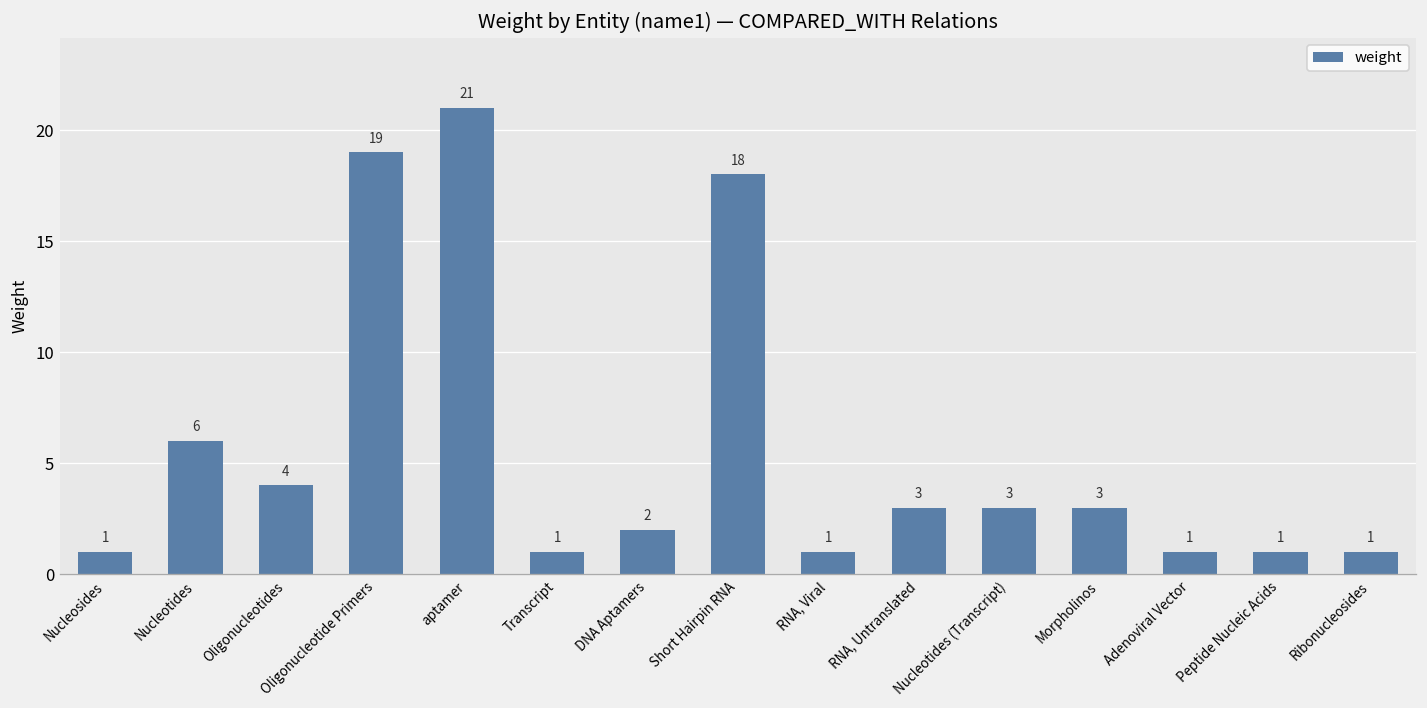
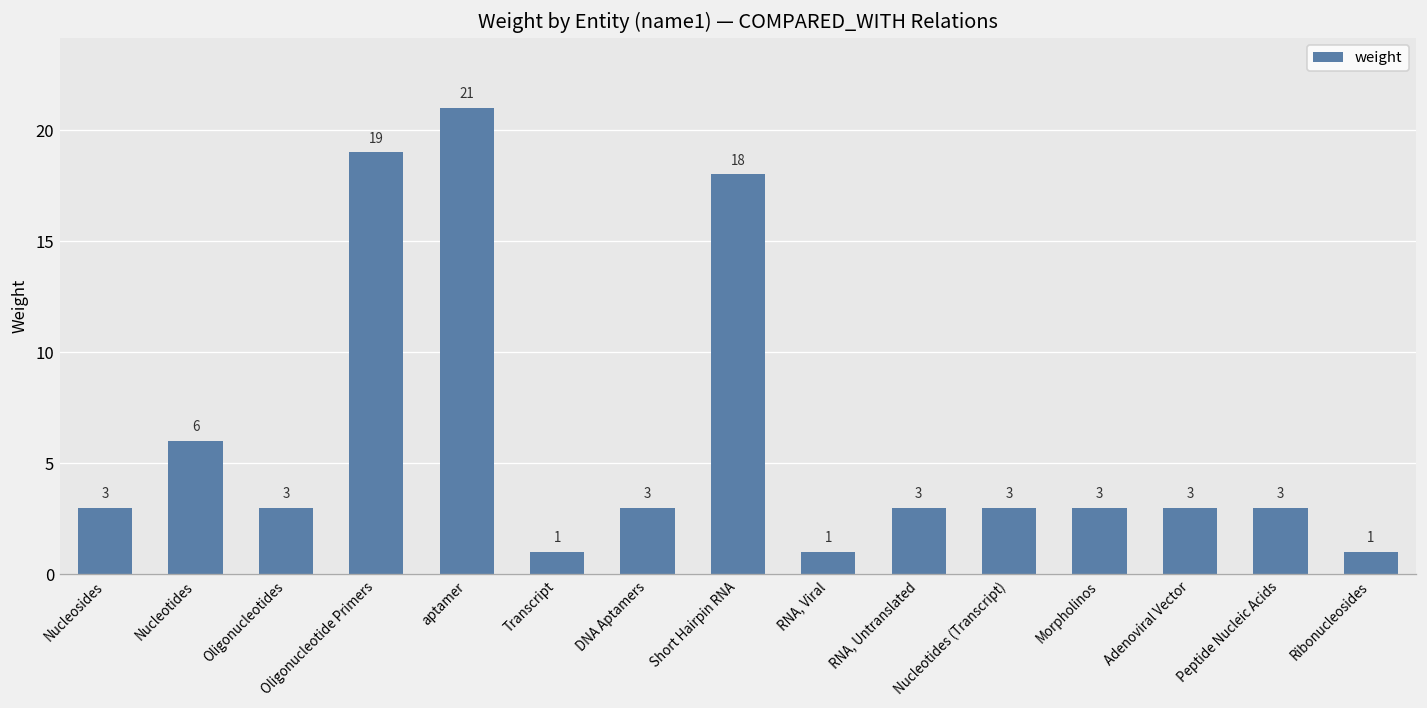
  {
-   "Nucleosides": 1,
+   "Nucleosides": 3,
    "Nucleotides": 6,
-   "Oligonucleotides": 4,
+   "Oligonucleotides": 3,
    "Oligonucleotide Primers": 19,
    "aptamer": 21,
    "Transcript": 1,
-   "DNA Aptamers": 2,
+   "DNA Aptamers": 3,
    "Short Hairpin RNA": 18,
    "RNA, Viral": 1,
    "RNA, Untranslated": 3,
    "Nucleotides (Transcript)": 3,
    "Morpholinos": 3,
-   "Adenoviral Vector": 1,
-   "Peptide Nucleic Acids": 1,
+   "Adenoviral Vector": 3,
+   "Peptide Nucleic Acids": 3,
    "Ribonucleosides": 1
  }
